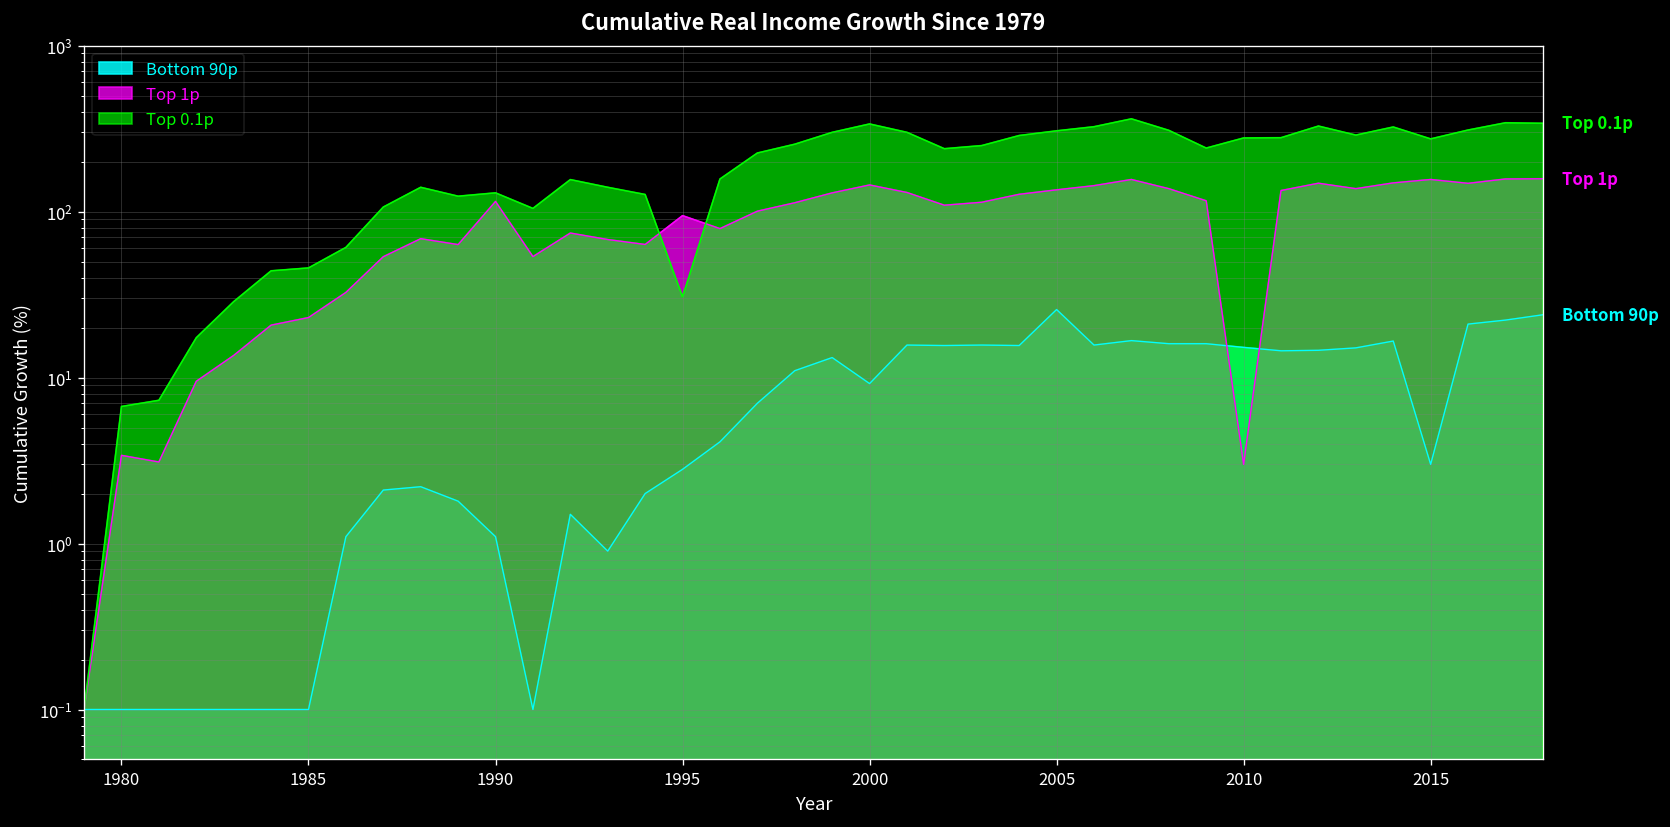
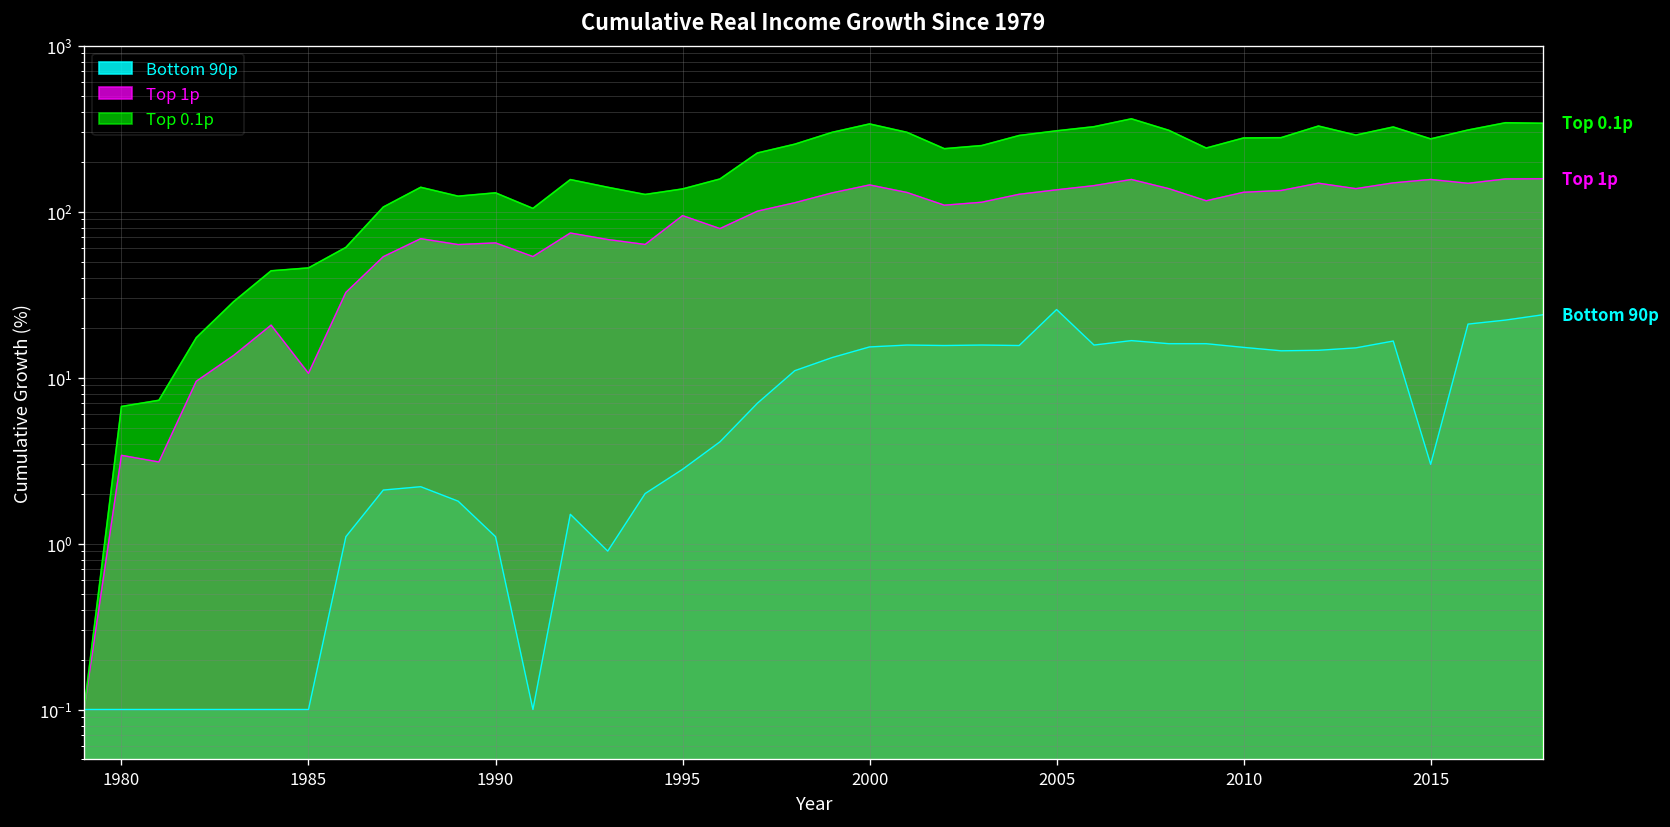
  {
    "Bottom 90p": {
      "1980": 0.10,
      "1985": 0.10,
      "1990": 1.1,
      "1995": 2.8,
-     "2000": 9,
+     "2000": 15,
      "2005": 26,
      "2010": 15,
      "2015": 3
    },
    "Top 1p": {
      "1980": 3.4,
-     "1985": 23,
-     "1990": 120,
+     "1985": 11,
+     "1990": 60,
      "1995": 90,
      "2000": 140,
      "2005": 140,
-     "2010": 3.0,
+     "2010": 130,
      "2015": 160
    },
    "Top 0.1p": {
      "1980": 7,
      "1985": 46,
      "1990": 130,
-     "1995": 31,
+     "1995": 140,
      "2000": 340,
      "2005": 310,
      "2010": 280,
      "2015": 270
    }
  }
